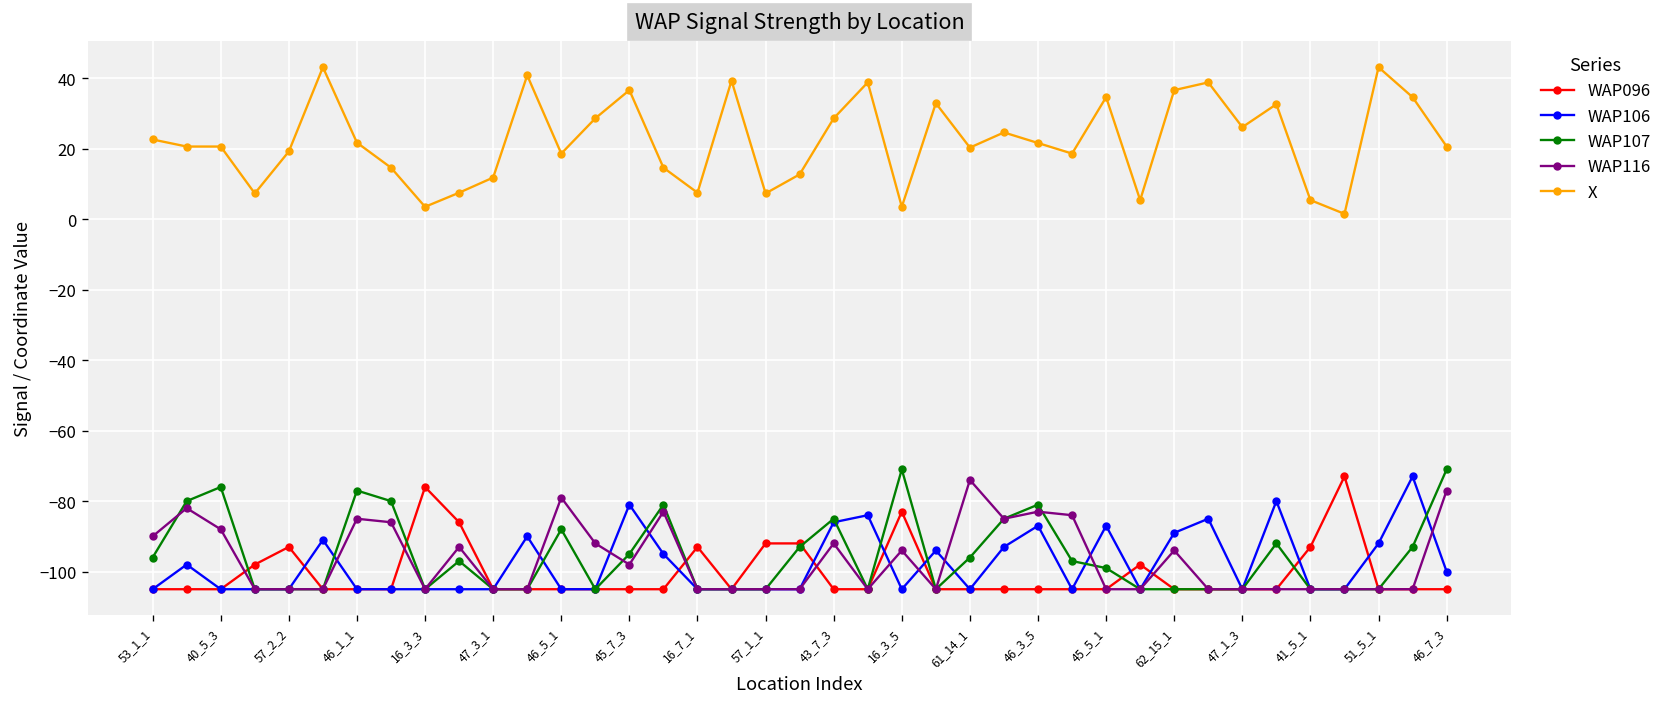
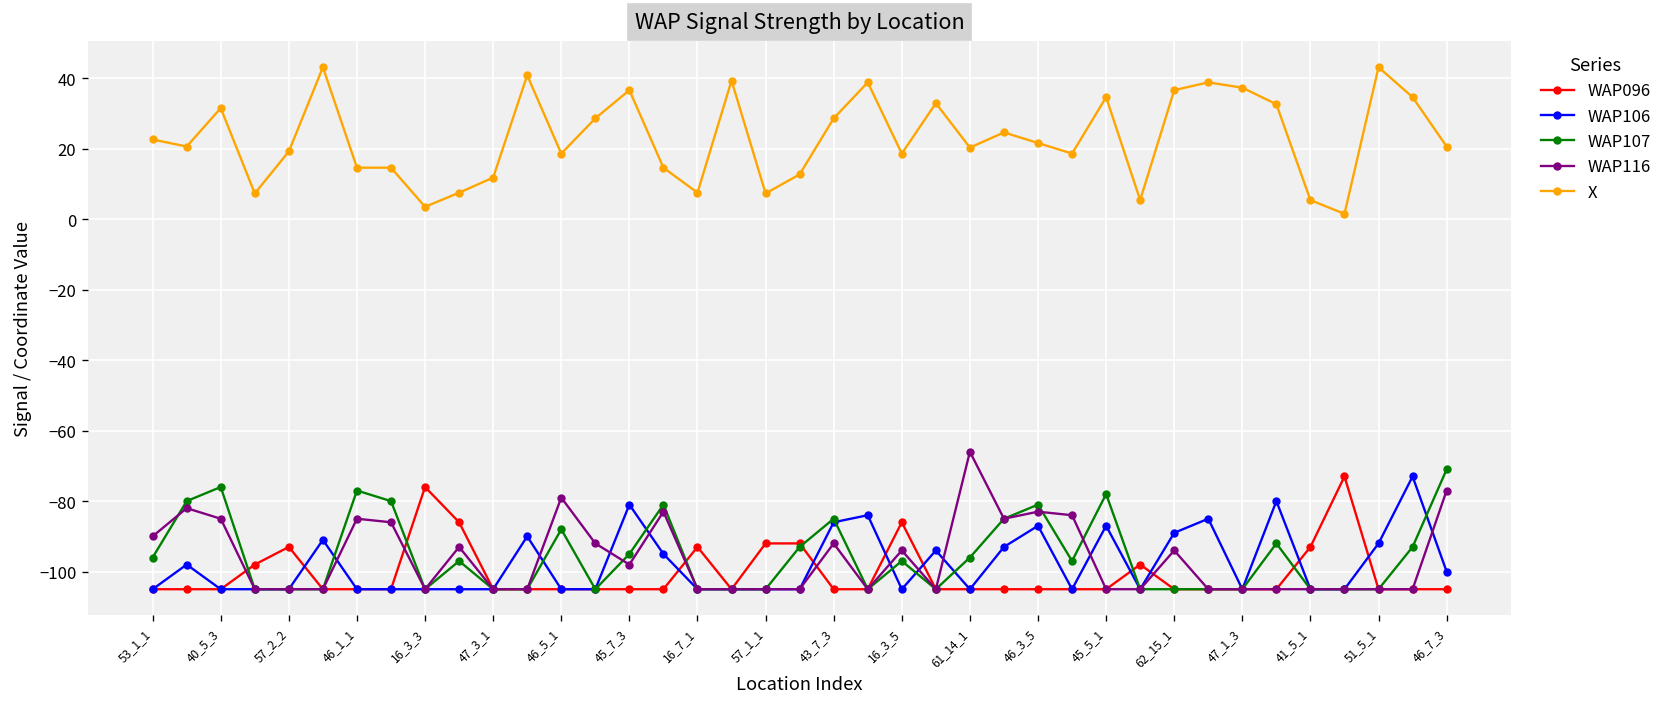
  {
    "WAP096": {
      "57_2_2": -93,
      "16_3_3": -76,
      "45_7_3": -105,
      "16_7_1": -93,
      "57_1_1": -92,
      "43_7_3": -105,
-     "16_3_5": -83,
+     "16_3_5": -86,
      "46_3_5": -105,
      "41_5_1": -93,
      "46_7_3": -105
    },
    "WAP106": {
      "45_7_3": -81,
      "43_7_3": -86,
      "16_3_5": -105,
      "46_3_5": -87,
      "45_5_1": -87,
      "62_15_1": -89,
      "51_5_1": -92,
      "46_7_3": -100
    },
    "WAP107": {
      "53_1_1": -96,
      "40_5_3": -76,
      "46_1_1": -77,
      "46_5_1": -88,
      "45_7_3": -95,
      "43_7_3": -85,
-     "16_3_5": -71,
+     "16_3_5": -97,
      "61_14_1": -96,
      "46_3_5": -81,
-     "45_5_1": -99,
+     "45_5_1": -78,
      "46_7_3": -71
    },
    "WAP116": {
      "53_1_1": -90,
-     "40_5_3": -88,
+     "40_5_3": -85,
      "46_1_1": -85,
      "46_5_1": -79,
      "45_7_3": -98,
      "43_7_3": -92,
      "16_3_5": -94,
-     "61_14_1": -74,
+     "61_14_1": -66,
      "46_3_5": -83,
      "62_15_1": -94,
      "46_7_3": -77
    },
    "X": {
      "53_1_1": 23,
-     "40_5_3": 21,
+     "40_5_3": 32,
      "57_2_2": 19,
-     "46_1_1": 22,
+     "46_1_1": 15,
      "16_3_3": 4,
      "47_3_1": 12,
      "46_5_1": 19,
      "45_7_3": 37,
      "16_7_1": 8,
      "57_1_1": 7,
      "43_7_3": 29,
-     "16_3_5": 4,
+     "16_3_5": 19,
      "61_14_1": 20,
      "46_3_5": 22,
      "45_5_1": 35,
      "62_15_1": 37,
-     "47_1_3": 26,
+     "47_1_3": 37,
      "41_5_1": 5,
      "51_5_1": 43,
      "46_7_3": 21
    }
  }
